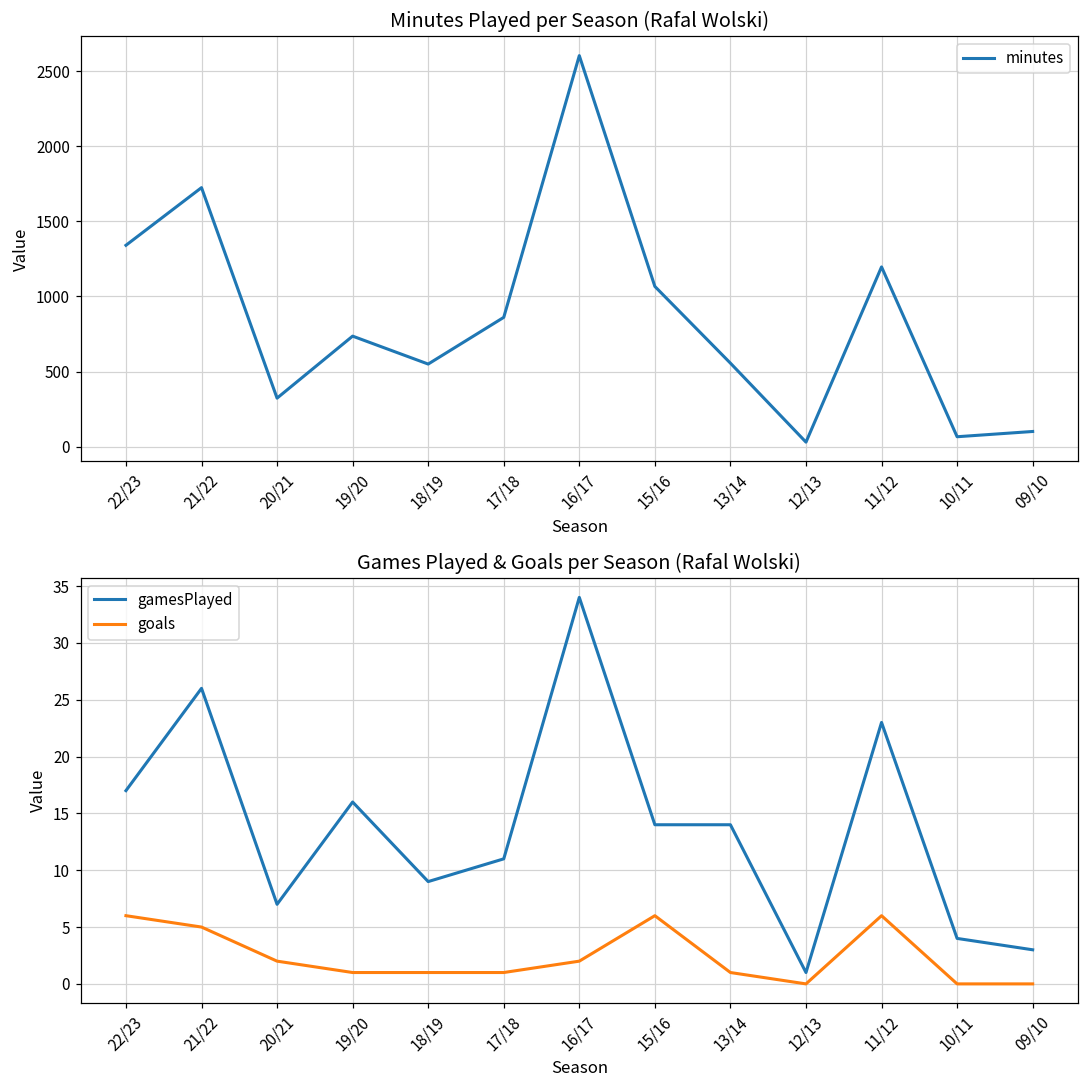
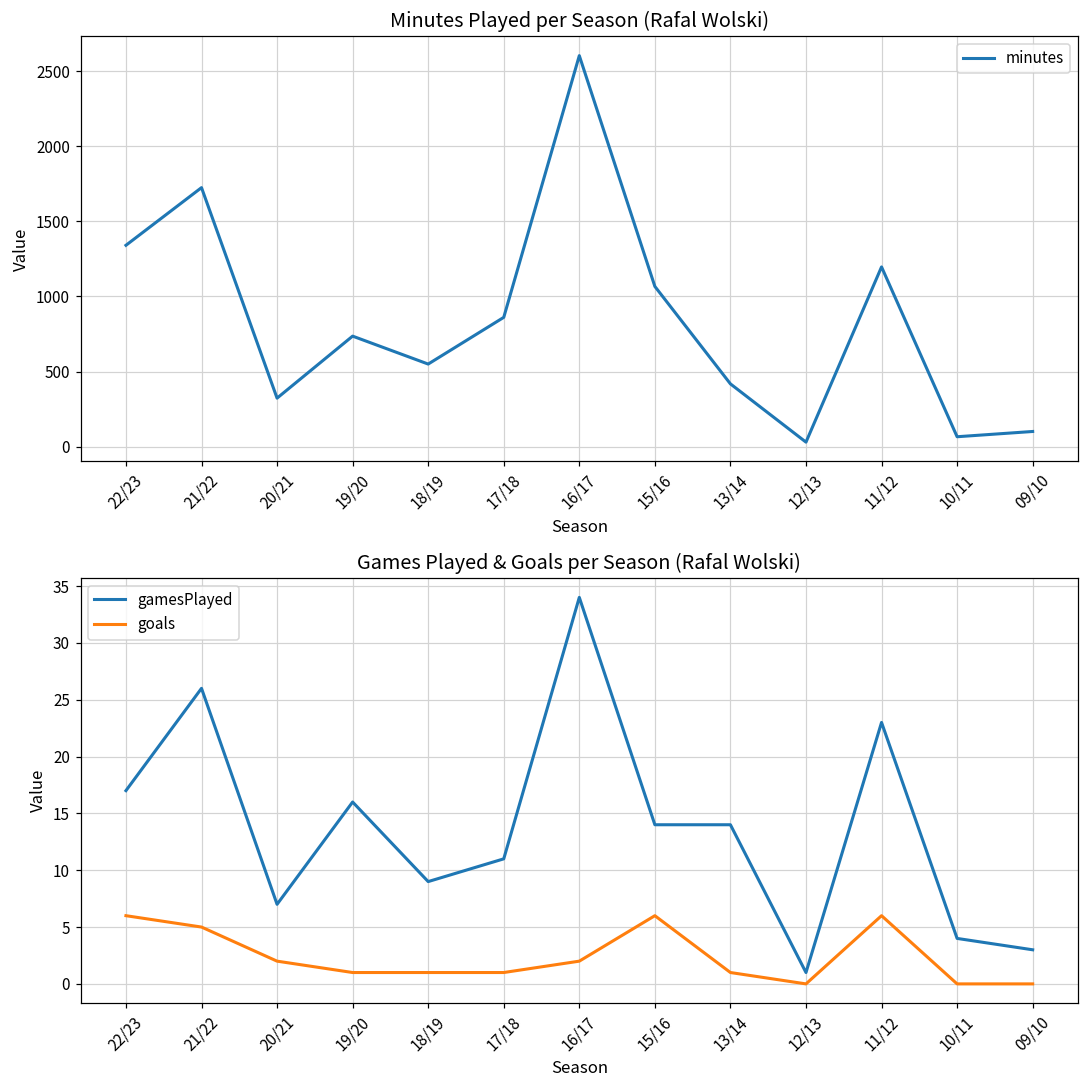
  {
    "Minutes Played per Season (Rafal Wolski)": {
      "22/23": 1340,
      "21/22": 1730,
      "20/21": 320,
      "19/20": 740,
      "18/19": 550,
      "17/18": 860,
      "16/17": 2600,
      "15/16": 1070,
-     "13/14": 560,
+     "13/14": 420,
      "12/13": 30,
      "11/12": 1200,
      "10/11": 70,
      "09/10": 100
    },
    "Games Played & Goals per Season (Rafal Wolski)": {
      "gamesPlayed": {
        "22/23": 17.0,
        "21/22": 26.0,
        "20/21": 7.0,
        "19/20": 16.0,
        "18/19": 9.0,
        "17/18": 11.0,
        "16/17": 34.0,
        "15/16": 14.0,
        "13/14": 14.0,
        "12/13": 1.0,
        "11/12": 23.0,
        "10/11": 4.0,
        "09/10": 3.0
      },
      "goals": {
        "22/23": 6.0,
        "21/22": 5.0,
        "20/21": 2.0,
        "19/20": 1.0,
        "18/19": 1.0,
        "17/18": 1.0,
        "16/17": 2.0,
        "15/16": 6.0,
        "13/14": 1.0,
        "12/13": 0.0,
        "11/12": 6.0,
        "10/11": 0.0,
        "09/10": 0.0
      }
    }
  }
